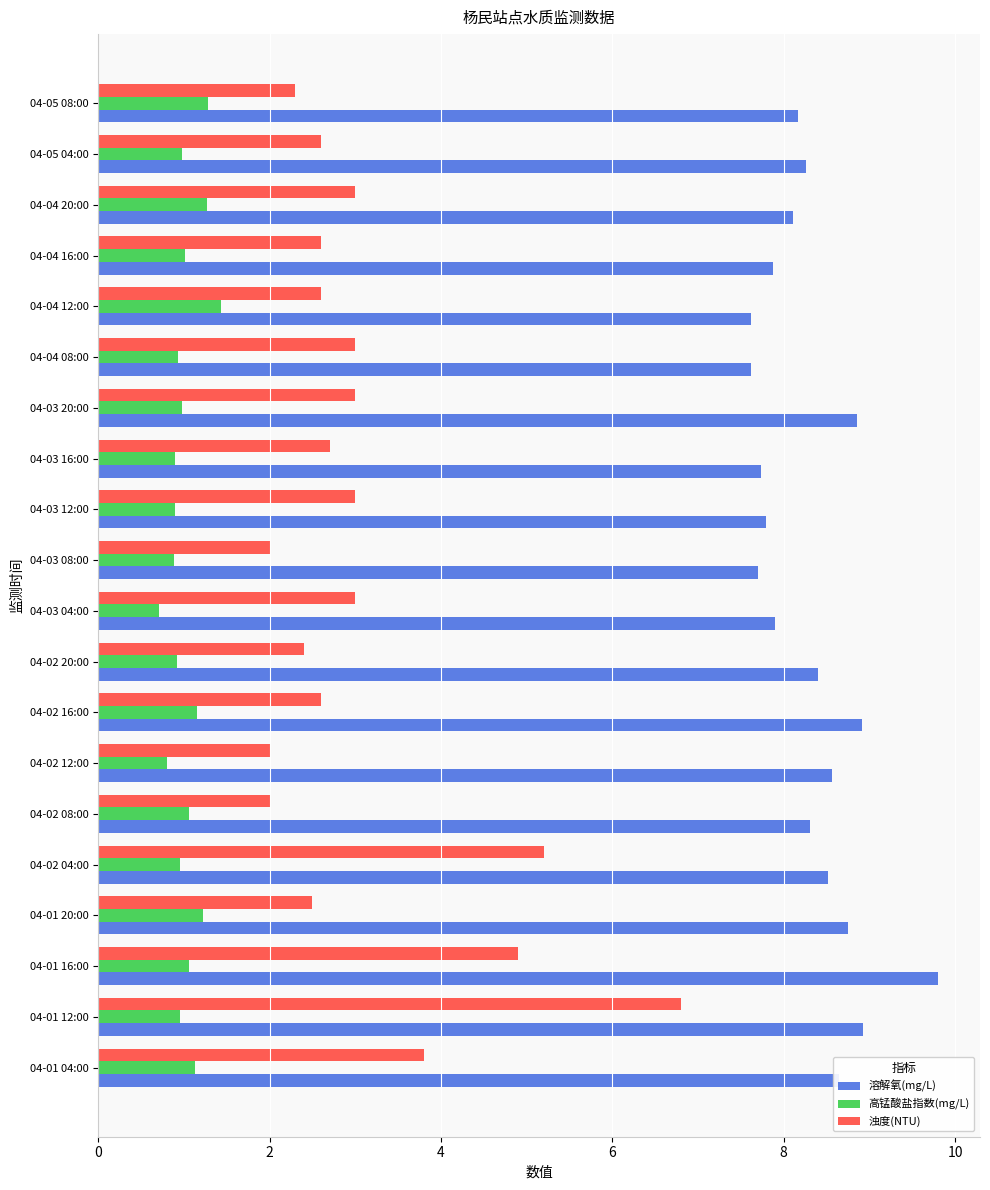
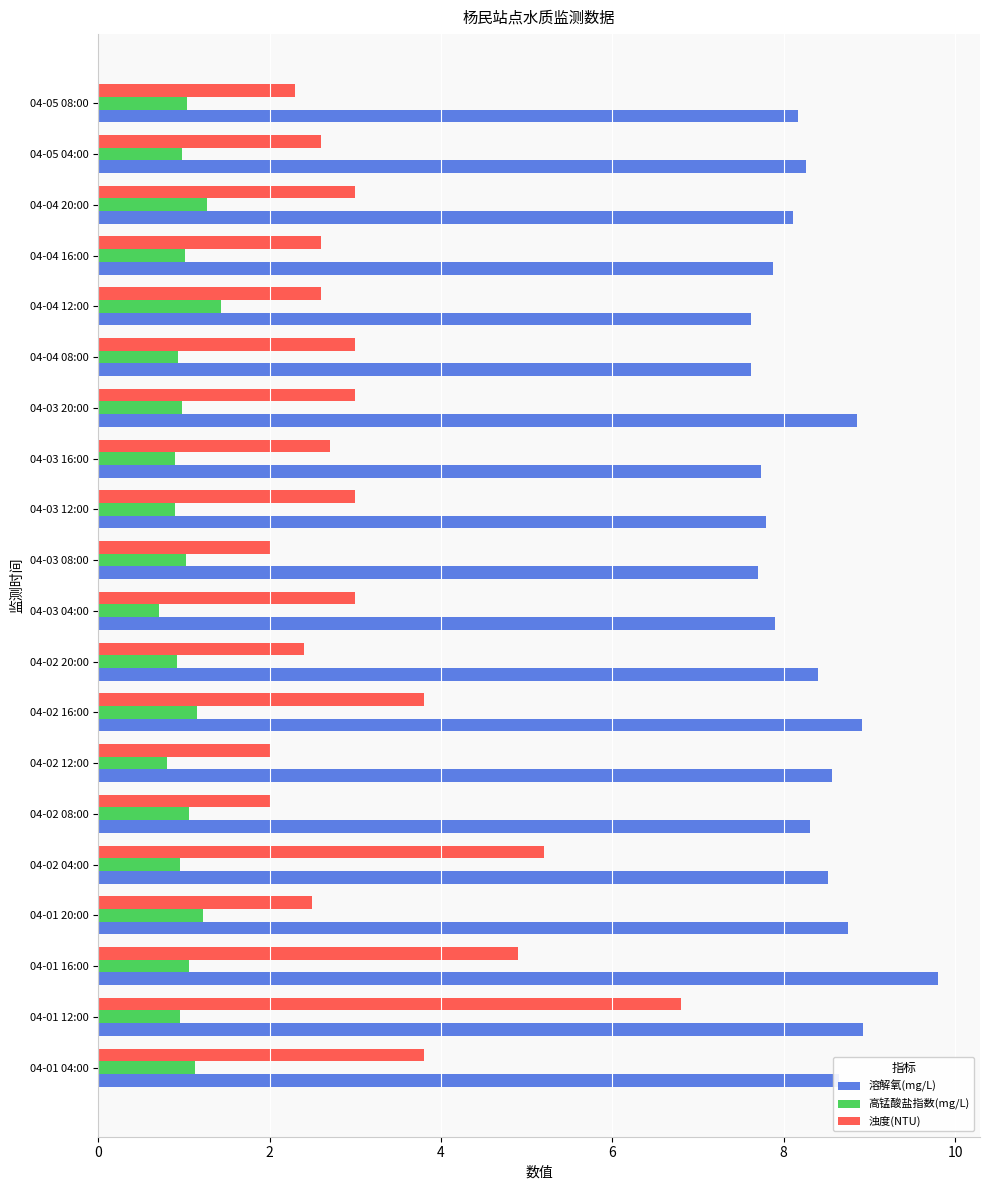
  {
    "溶解氧(mg/L)": {
      "04-05 08:00": 8.2,
      "04-05 04:00": 8.3,
      "04-04 20:00": 8.1,
      "04-04 16:00": 7.9,
      "04-04 12:00": 7.6,
      "04-04 08:00": 7.6,
      "04-03 20:00": 8.9,
      "04-03 16:00": 7.7,
      "04-03 12:00": 7.8,
      "04-03 08:00": 7.7,
      "04-03 04:00": 7.9,
      "04-02 20:00": 8.4,
      "04-02 16:00": 8.9,
      "04-02 12:00": 8.6,
      "04-02 08:00": 8.3,
      "04-02 04:00": 8.5,
      "04-01 20:00": 8.8,
      "04-01 16:00": 9.8,
      "04-01 12:00": 8.9
    },
    "高锰酸盐指数(mg/L)": {
-     "04-05 08:00": 1.3,
+     "04-05 08:00": 1.0,
      "04-05 04:00": 1.0,
      "04-04 20:00": 1.3,
      "04-04 16:00": 1.0,
      "04-04 12:00": 1.4,
      "04-04 08:00": 0.9,
      "04-03 20:00": 1.0,
      "04-03 16:00": 0.9,
      "04-03 12:00": 0.9,
-     "04-03 08:00": 0.9,
+     "04-03 08:00": 1.0,
      "04-03 04:00": 0.7,
      "04-02 20:00": 0.9,
      "04-02 16:00": 1.2,
      "04-02 12:00": 0.8,
      "04-02 08:00": 1.1,
      "04-02 04:00": 1.0,
      "04-01 20:00": 1.2,
      "04-01 16:00": 1.1,
      "04-01 12:00": 1.0,
      "04-01 04:00": 1.1
    },
    "浊度(NTU)": {
      "04-05 08:00": 2.3,
      "04-05 04:00": 2.6,
      "04-04 20:00": 3.0,
      "04-04 16:00": 2.6,
      "04-04 12:00": 2.6,
      "04-04 08:00": 3.0,
      "04-03 20:00": 3.0,
      "04-03 16:00": 2.7,
      "04-03 12:00": 3.0,
      "04-03 08:00": 2.0,
      "04-03 04:00": 3.0,
      "04-02 20:00": 2.4,
-     "04-02 16:00": 2.6,
+     "04-02 16:00": 3.8,
      "04-02 12:00": 2.0,
      "04-02 08:00": 2.0,
      "04-02 04:00": 5.2,
      "04-01 20:00": 2.5,
      "04-01 16:00": 4.9,
      "04-01 12:00": 6.8,
      "04-01 04:00": 3.8
    }
  }
